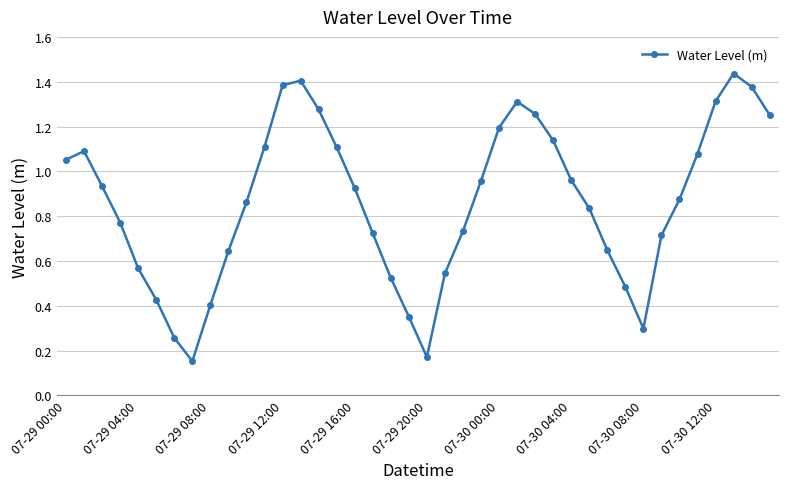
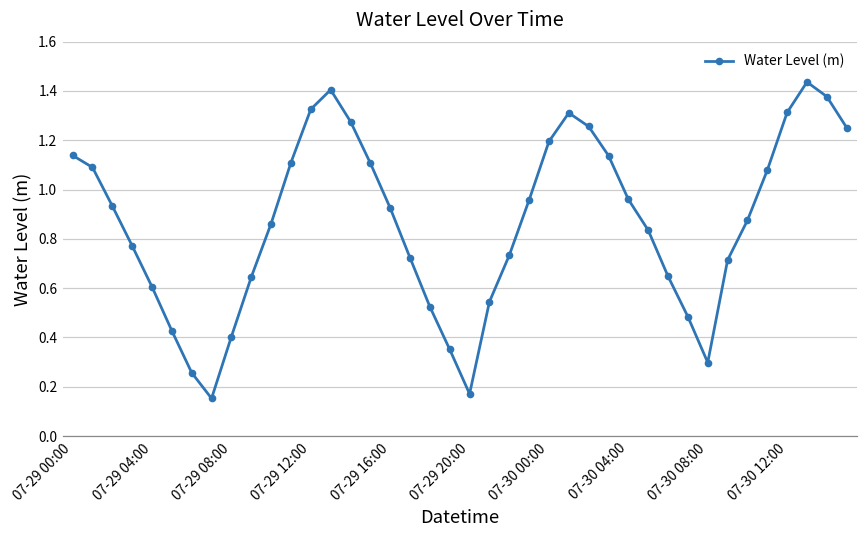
  {
-   "07-29 00:00": 1.05,
-   "07-29 04:00": 0.57,
+   "07-29 00:00": 1.14,
+   "07-29 04:00": 0.61,
    "07-29 08:00": 0.40,
-   "07-29 12:00": 1.38,
+   "07-29 12:00": 1.33,
    "07-29 16:00": 0.93,
    "07-29 20:00": 0.17,
    "07-30 00:00": 1.20,
    "07-30 04:00": 0.96,
    "07-30 08:00": 0.30,
    "07-30 12:00": 1.31
  }
